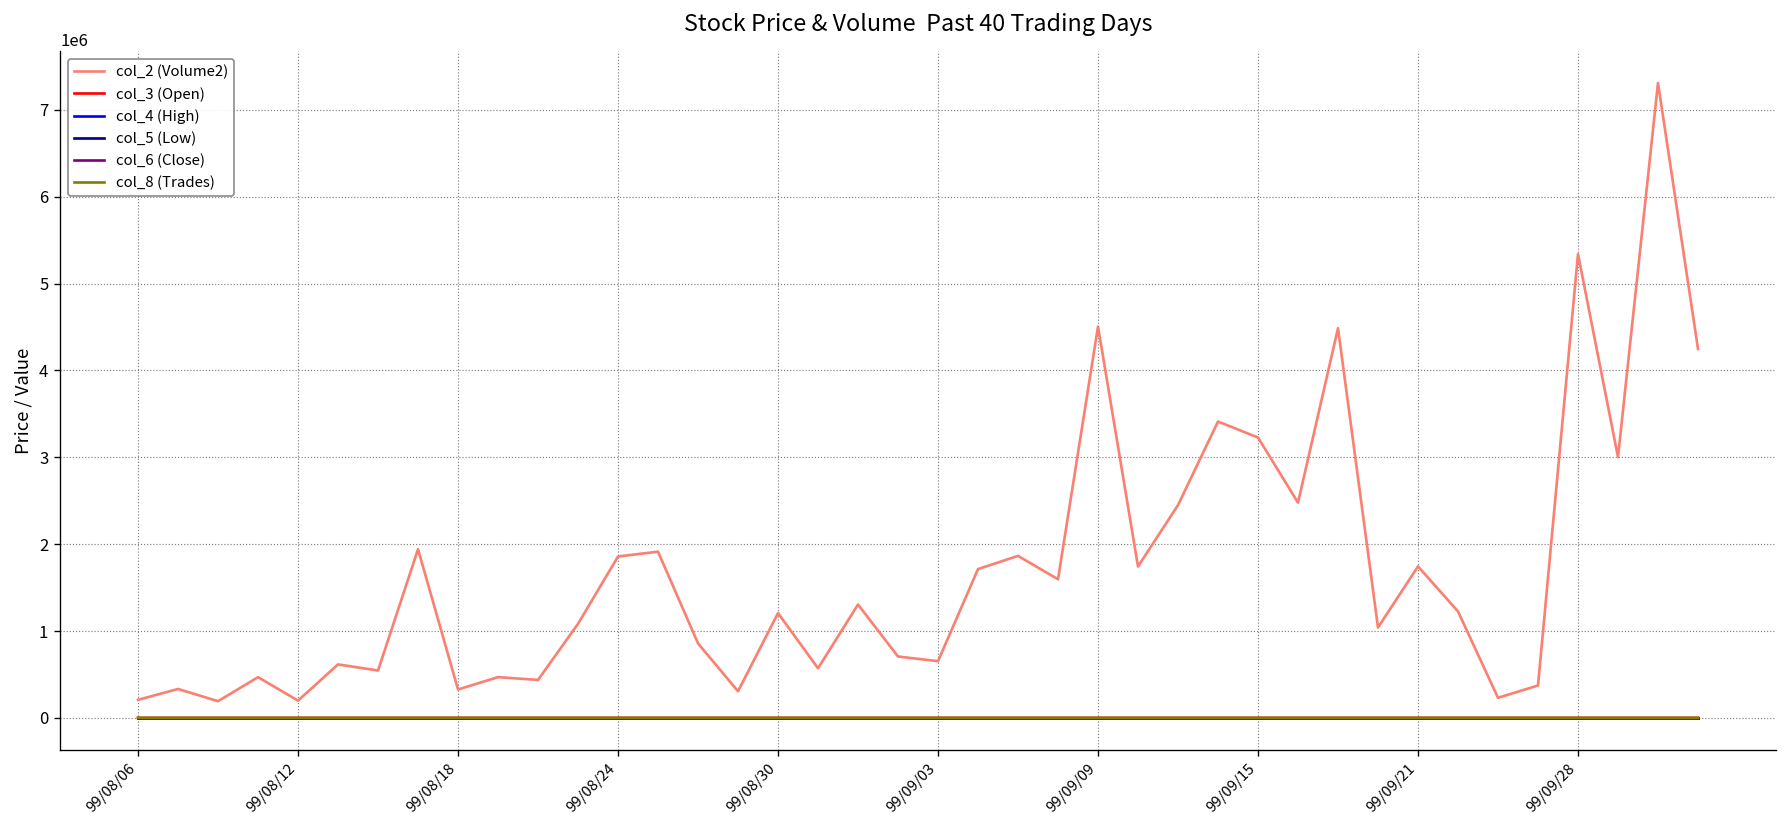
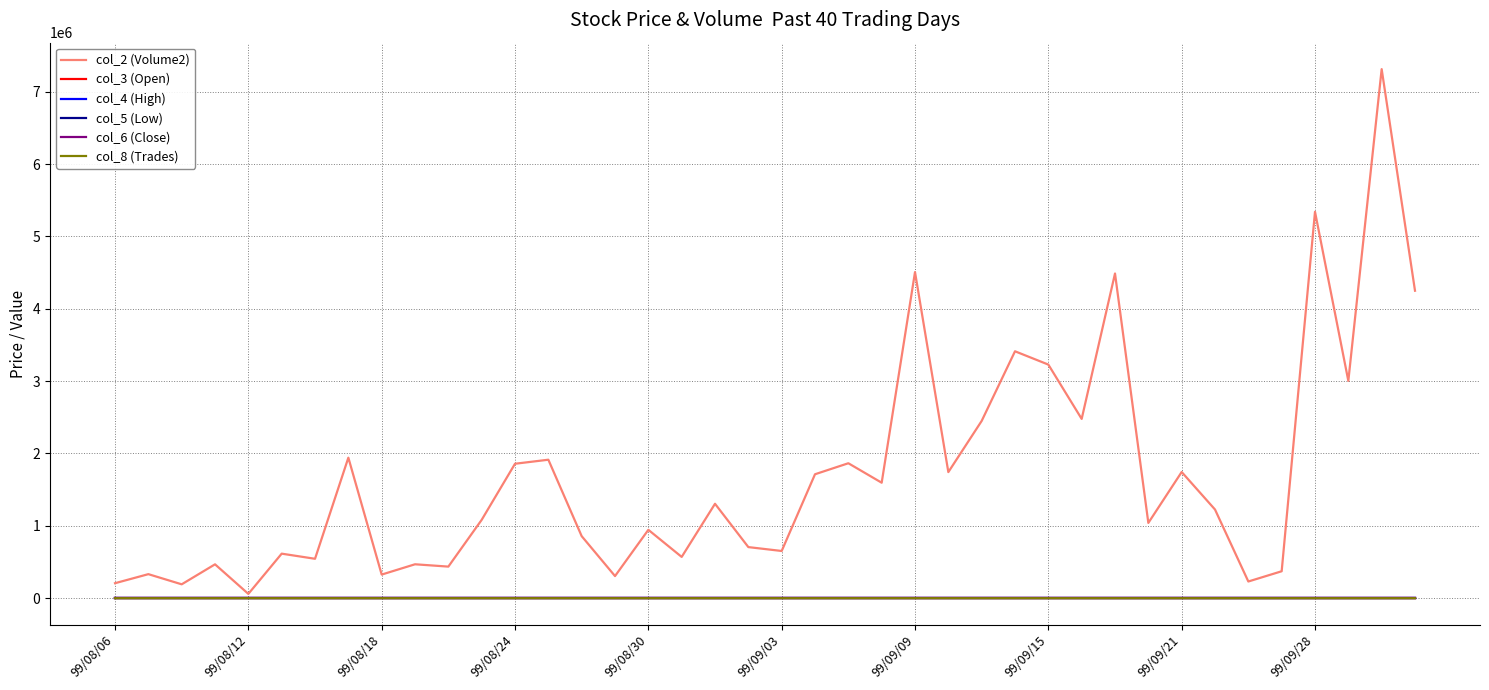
  {
    "col_2 (Volume2)": {
      "99/08/06": 200000,
-     "99/08/12": 200000,
+     "99/08/12": 100000,
      "99/08/18": 300000,
      "99/08/24": 1900000,
-     "99/08/30": 1200000,
+     "99/08/30": 900000,
      "99/09/03": 700000,
      "99/09/09": 4500000,
      "99/09/15": 3200000,
      "99/09/21": 1700000,
      "99/09/28": 5300000
    },
    "col_8 (Trades)": {
      "99/08/06": 0,
      "99/08/12": 0,
      "99/08/18": 0,
      "99/08/24": 0,
      "99/08/30": 0,
      "99/09/03": 0,
      "99/09/09": 0,
      "99/09/15": 0,
      "99/09/21": 0,
      "99/09/28": 0
    }
  }
